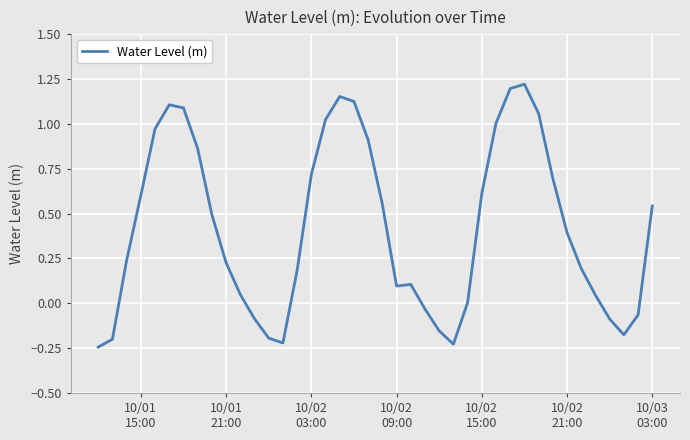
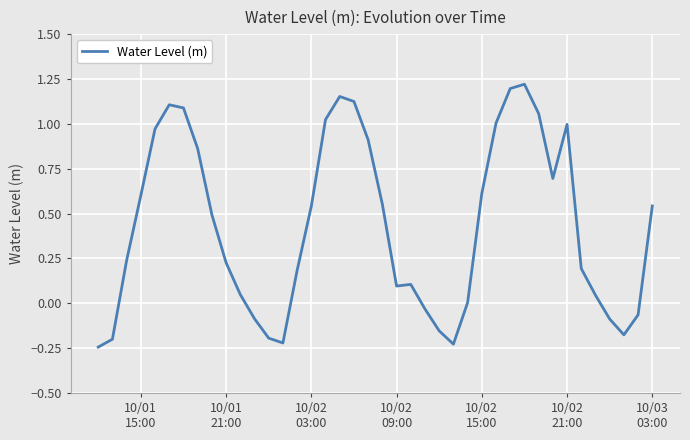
  {
    "10/01 15:00": 0.60,
    "10/01 21:00": 0.23,
-   "10/02 03:00": 0.72,
+   "10/02 03:00": 0.54,
    "10/02 09:00": 0.10,
    "10/02 15:00": 0.61,
-   "10/02 21:00": 0.39,
+   "10/02 21:00": 1.00,
    "10/03 03:00": 0.54
  }
